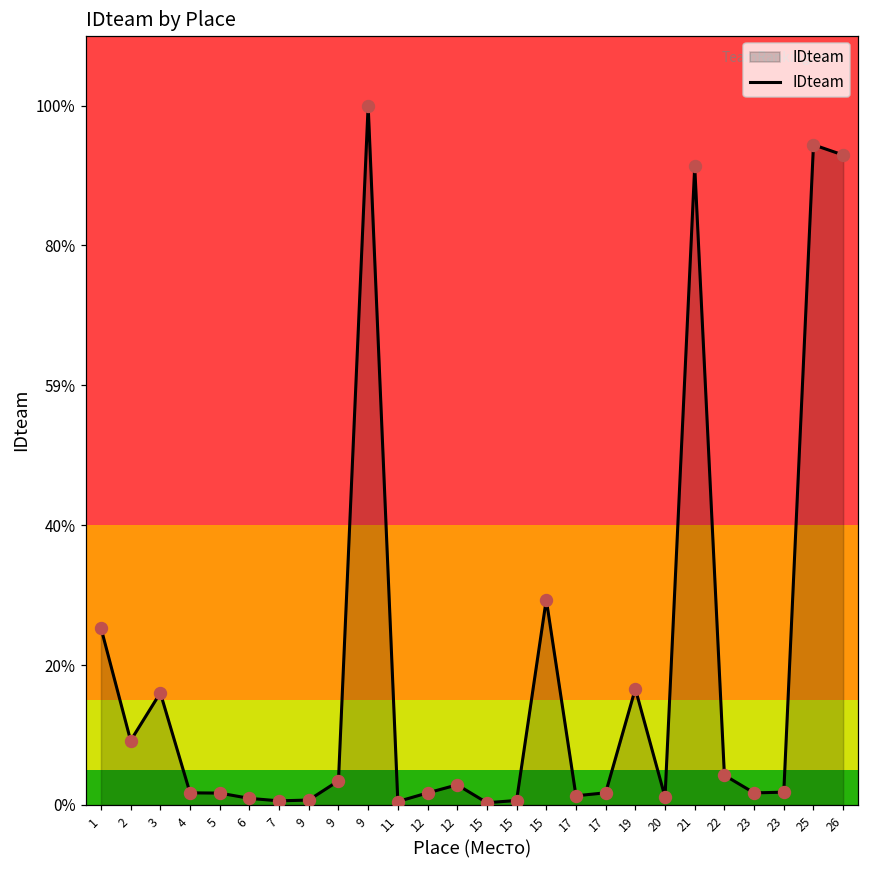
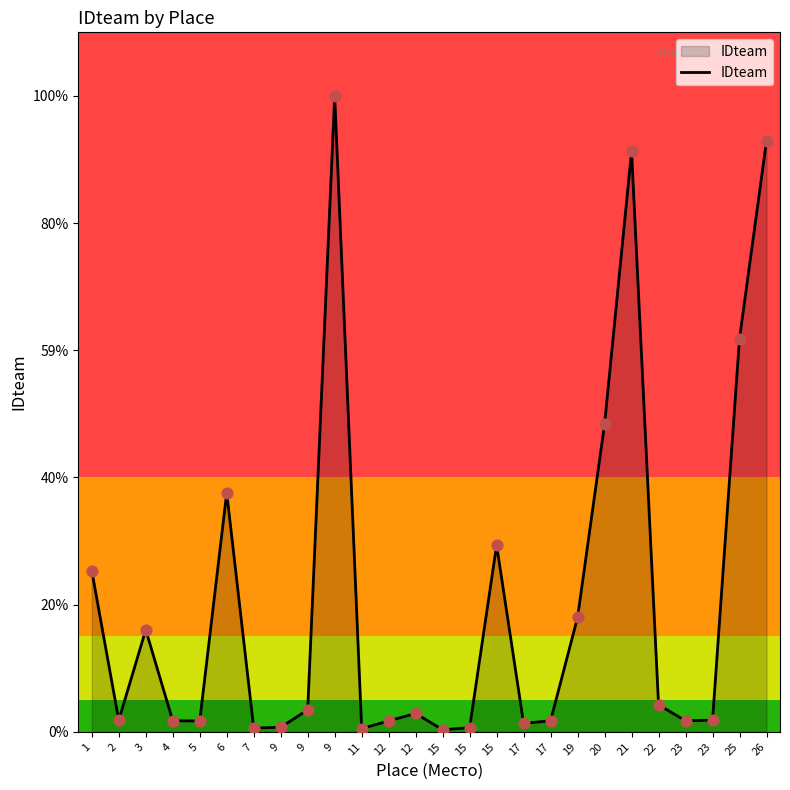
  {
    "1": "25%",
-   "2": "9%",
+   "2": "2%",
    "3": "16%",
    "4": "2%",
    "5": "2%",
-   "6": "1%",
+   "6": "38%",
    "7": "1%",
    "11": "0%",
-   "19": "17%",
-   "20": "1%",
+   "19": "18%",
+   "20": "48%",
    "21": "91%",
    "22": "4%",
-   "25": "94%",
+   "25": "62%",
    "26": "93%"
  }
